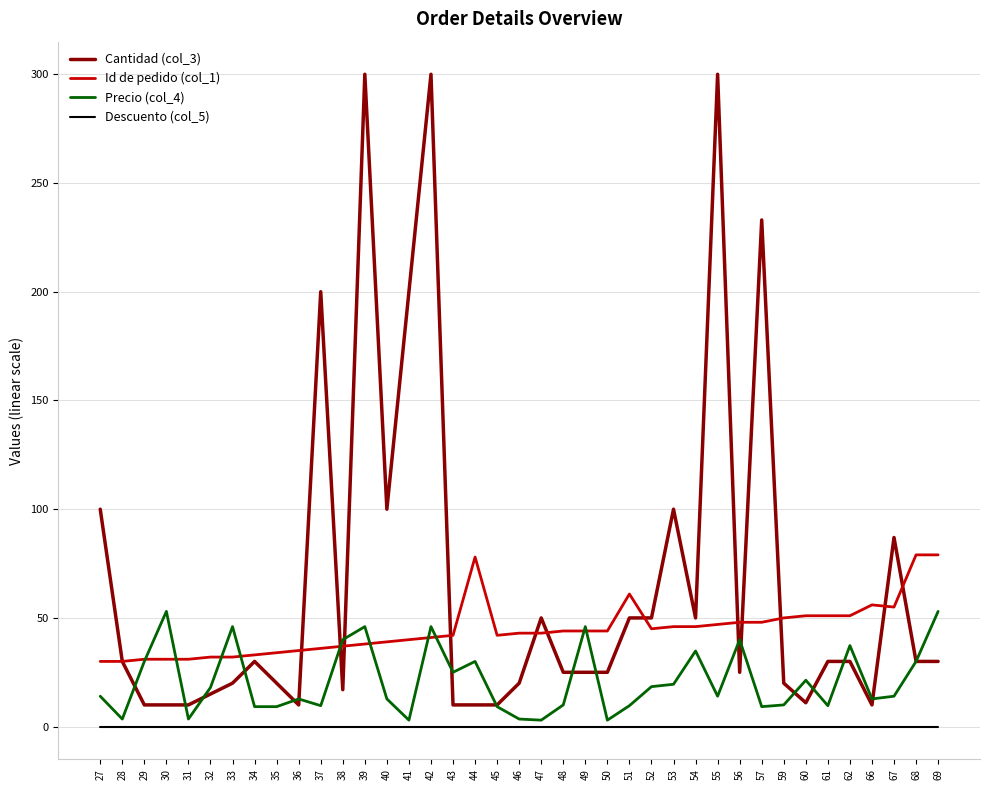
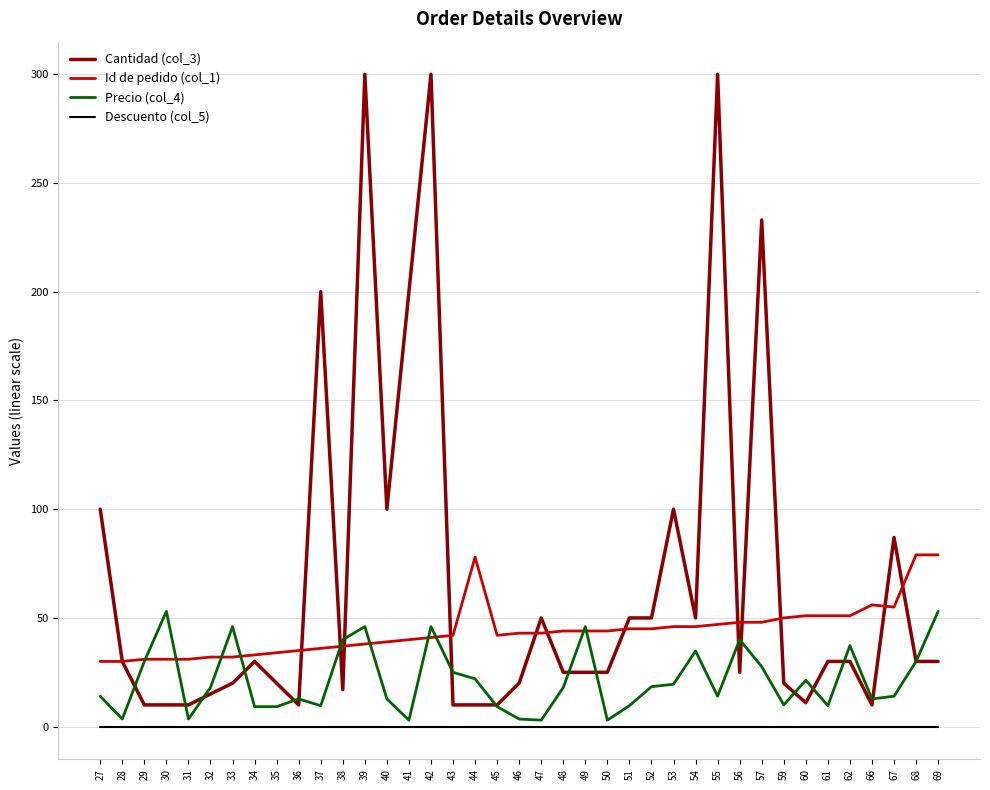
  {
    "Cantidad (col_3)": {
      "27": 100,
      "29": 10,
      "30": 10,
      "31": 10,
      "32": 15,
      "33": 20,
      "34": 30,
      "35": 20,
      "36": 10,
      "37": 200,
      "38": 17,
      "39": 300,
      "40": 100,
      "41": 200,
      "42": 300,
      "43": 10,
      "44": 10,
      "46": 20,
      "47": 50,
      "48": 25,
      "49": 25,
      "50": 25,
      "51": 50,
      "52": 50,
      "53": 100,
      "54": 50,
      "55": 300,
      "56": 25,
      "57": 233,
      "59": 20,
      "60": 11,
      "61": 30,
      "62": 30,
      "66": 10,
      "67": 87,
      "69": 30
    },
    "Id de pedido (col_1)": {
      "27": 30,
      "30": 31,
      "31": 31,
      "32": 32,
      "33": 32,
      "34": 33,
      "35": 34,
      "36": 35,
      "37": 36,
      "38": 37,
      "39": 38,
      "40": 39,
      "41": 40,
      "42": 41,
      "43": 42,
      "44": 78,
      "45": 42,
      "46": 43,
      "47": 43,
      "48": 44,
      "49": 44,
      "50": 44,
-     "51": 61,
+     "51": 45,
      "52": 45,
      "53": 46,
      "54": 46,
      "55": 47,
      "56": 48,
      "57": 48,
      "59": 50,
      "60": 51,
      "61": 51,
      "62": 51,
      "66": 56,
      "67": 55,
      "68": 79,
      "69": 79
    },
    "Precio (col_4)": {
      "27": 14,
      "28": 4,
      "30": 53,
      "31": 4,
      "32": 18,
      "33": 46,
      "34": 9,
      "35": 9,
      "36": 13,
      "37": 10,
      "38": 40,
      "39": 46,
      "40": 13,
      "41": 3,
      "42": 46,
      "43": 25,
-     "44": 30,
+     "44": 22,
      "46": 4,
      "47": 3,
-     "48": 10,
+     "48": 18,
      "49": 46,
      "50": 3,
      "51": 10,
      "52": 18,
      "53": 20,
      "54": 35,
      "55": 14,
      "56": 40,
-     "57": 9,
+     "57": 28,
      "59": 10,
      "60": 21,
      "61": 10,
      "62": 37,
      "66": 13,
      "67": 14,
      "69": 53
    },
    "Descuento (col_5)": {
      "27": 0,
      "28": 0,
      "29": 0,
      "30": 0,
      "31": 0,
      "32": 0,
      "33": 0,
      "34": 0,
      "35": 0,
      "36": 0,
      "37": 0,
      "38": 0,
      "39": 0,
      "40": 0,
      "41": 0,
      "42": 0,
      "43": 0,
      "44": 0,
      "45": 0,
      "46": 0,
      "47": 0,
      "48": 0,
      "49": 0,
      "50": 0,
      "51": 0,
      "52": 0,
      "53": 0,
      "54": 0,
      "55": 0,
      "56": 0,
      "57": 0,
      "59": 0,
      "60": 0,
      "61": 0,
      "62": 0,
      "66": 0,
      "67": 0,
      "68": 0,
      "69": 0
    }
  }
